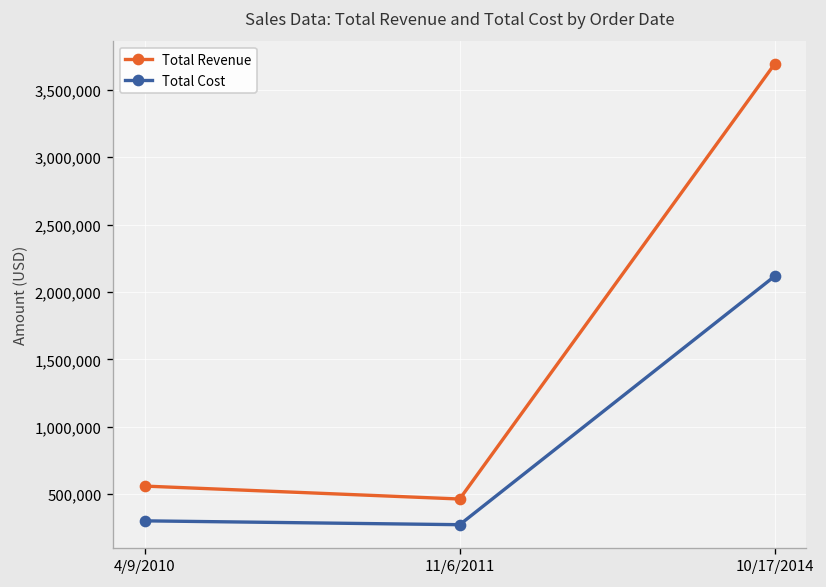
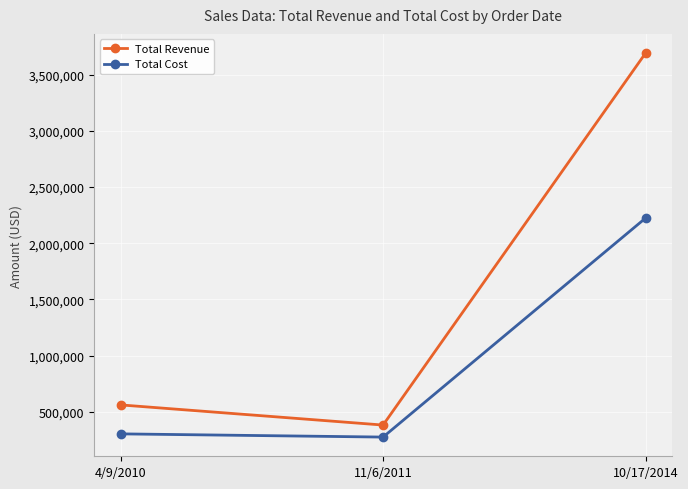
  {
    "Total Revenue": {
      "4/9/2010": "560,000",
-     "11/6/2011": "460,000",
+     "11/6/2011": "380,000",
      "10/17/2014": "3,690,000"
    },
    "Total Cost": {
      "4/9/2010": "300,000",
      "11/6/2011": "270,000",
-     "10/17/2014": "2,120,000"
+     "10/17/2014": "2,220,000"
    }
  }
